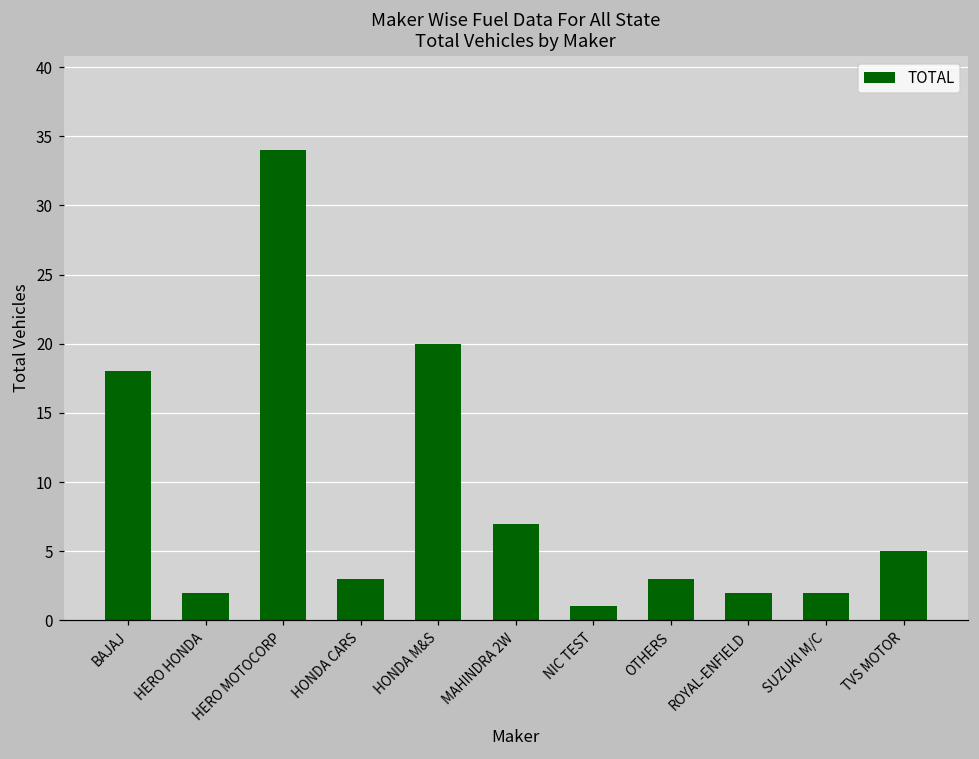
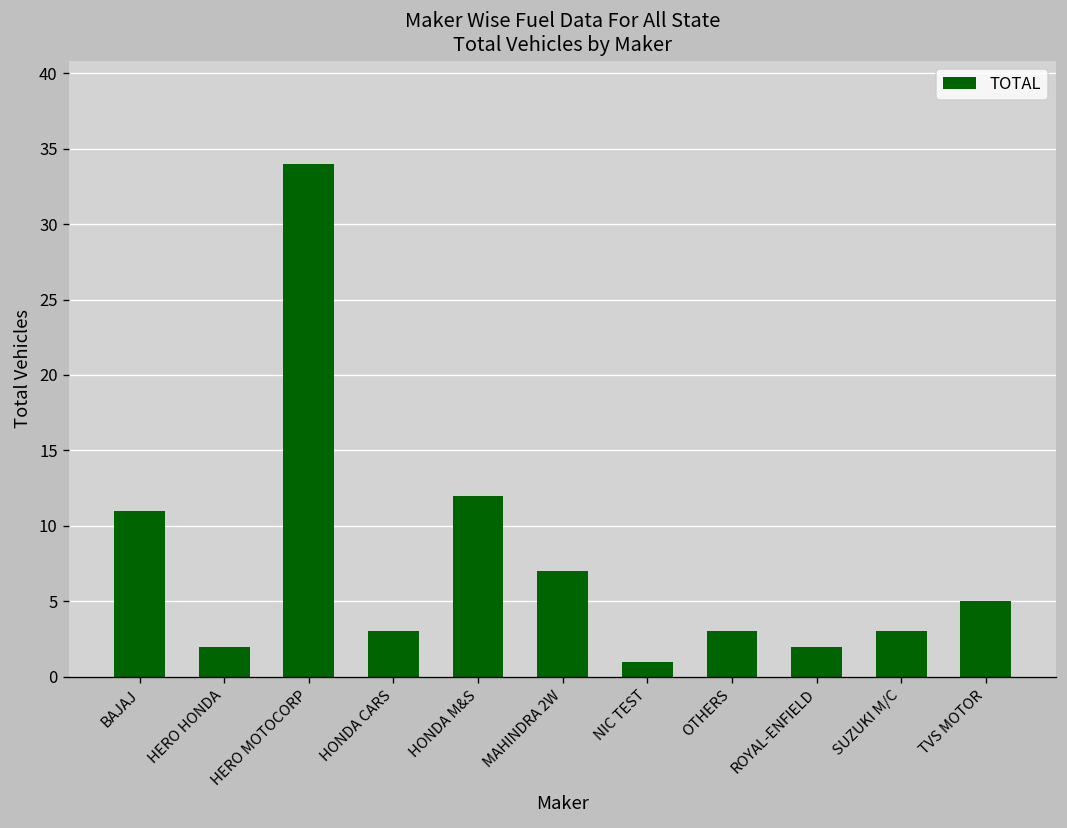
  {
-   "BAJAJ": 18,
+   "BAJAJ": 11,
    "HERO HONDA": 2,
    "HERO MOTOCORP": 34,
    "HONDA CARS": 3,
-   "HONDA M&S": 20,
+   "HONDA M&S": 12,
    "MAHINDRA 2W": 7,
    "NIC TEST": 1,
    "OTHERS": 3,
    "ROYAL-ENFIELD": 2,
-   "SUZUKI M/C": 2,
+   "SUZUKI M/C": 3,
    "TVS MOTOR": 5
  }
